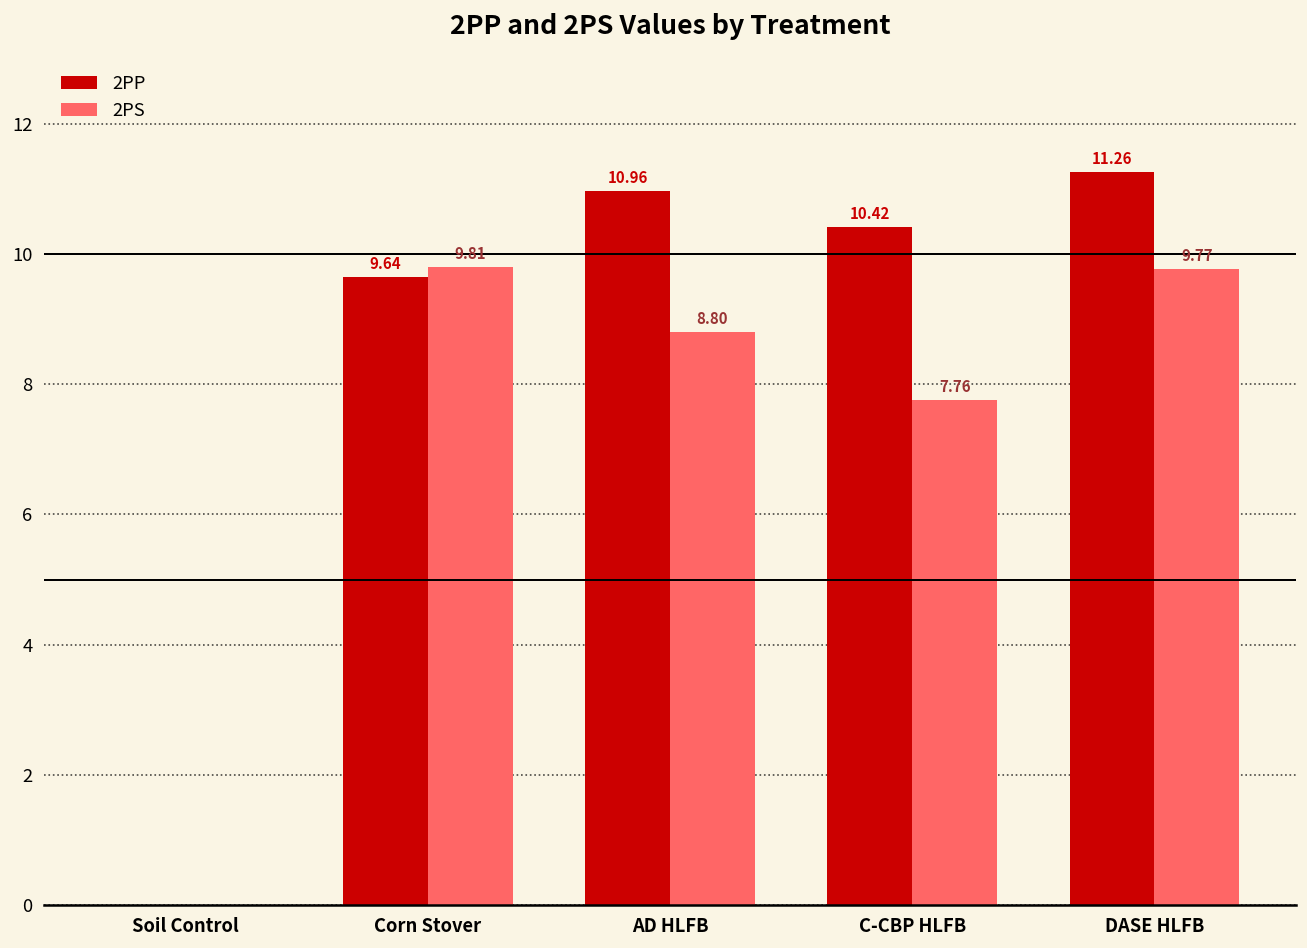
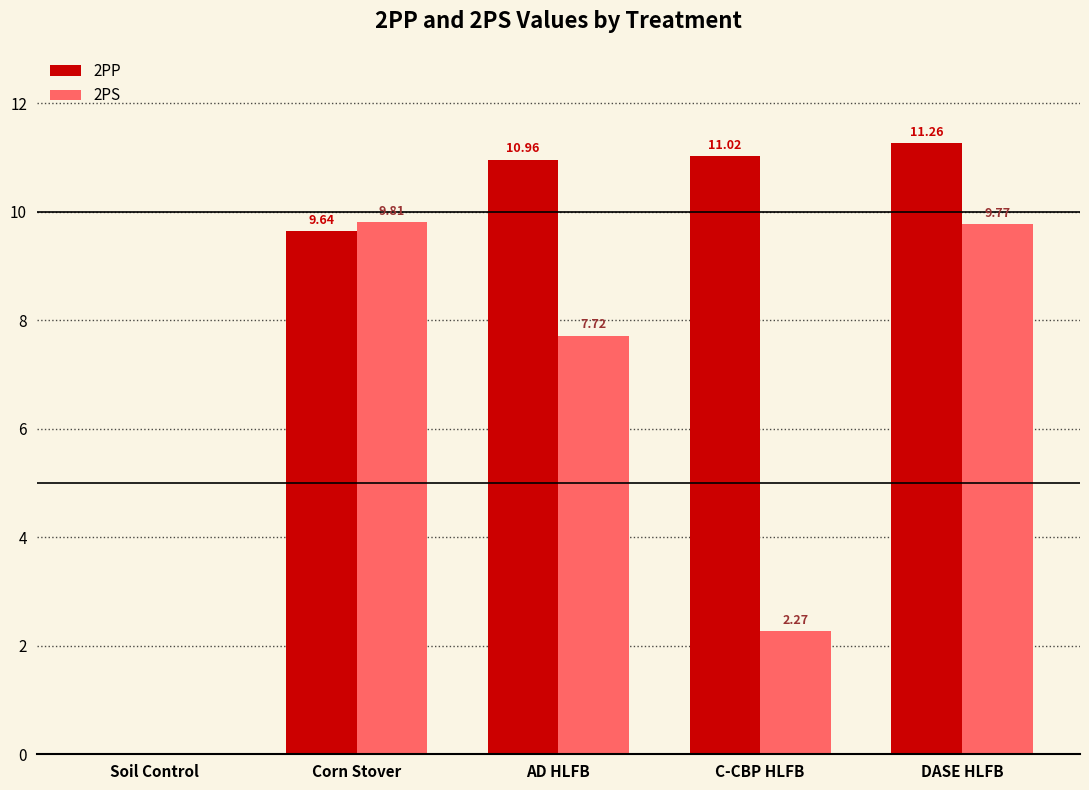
  {
    "2PP": {
      "Corn Stover": 9.64,
      "AD HLFB": 10.96,
-     "C-CBP HLFB": 10.42,
+     "C-CBP HLFB": 11.02,
      "DASE HLFB": 11.26
    },
    "2PS": {
      "Corn Stover": 9.81,
-     "AD HLFB": 8.80,
-     "C-CBP HLFB": 7.76,
+     "AD HLFB": 7.72,
+     "C-CBP HLFB": 2.27,
      "DASE HLFB": 9.77
    }
  }
